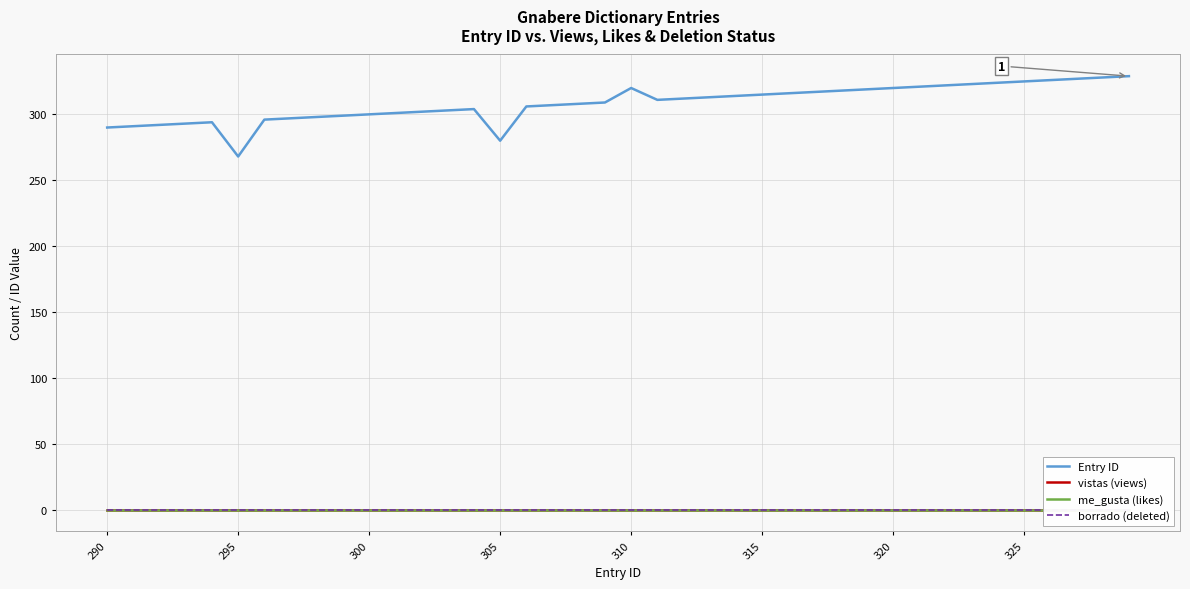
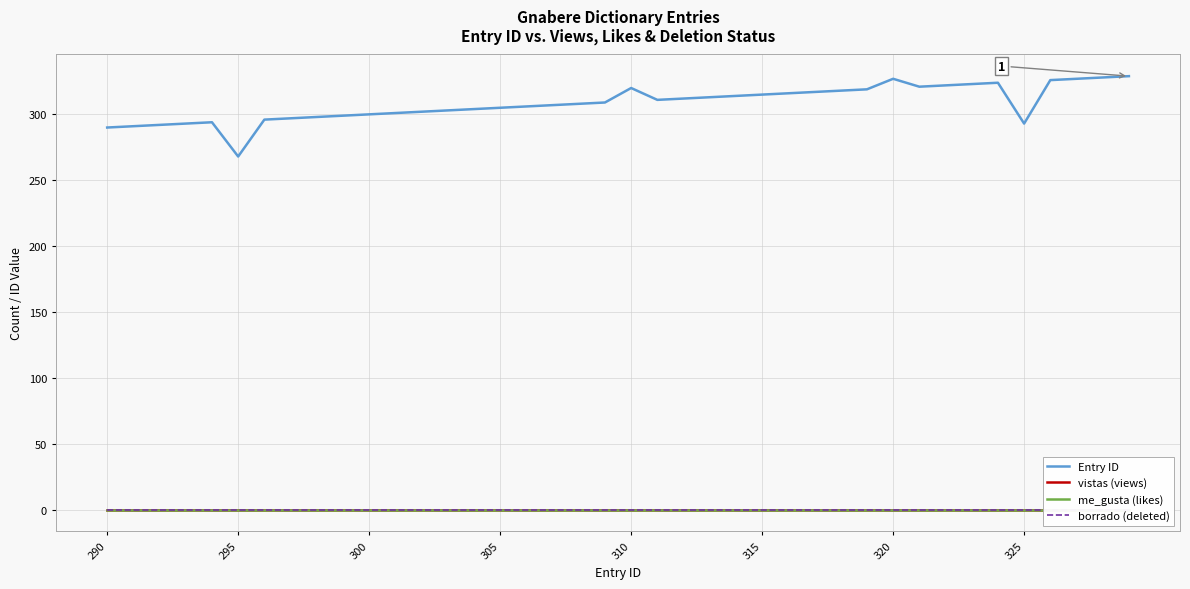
  {
    "Entry ID": {
      "290": 290,
      "295": 268,
      "300": 300,
-     "305": 280,
+     "305": 305,
      "310": 320,
      "315": 315,
-     "320": 320,
-     "325": 325
+     "320": 327,
+     "325": 293
    },
    "borrado (deleted)": {
      "290": 0,
      "295": 0,
      "300": 0,
      "305": 0,
      "310": 0,
      "315": 0,
      "320": 0,
      "325": 0
    }
  }
